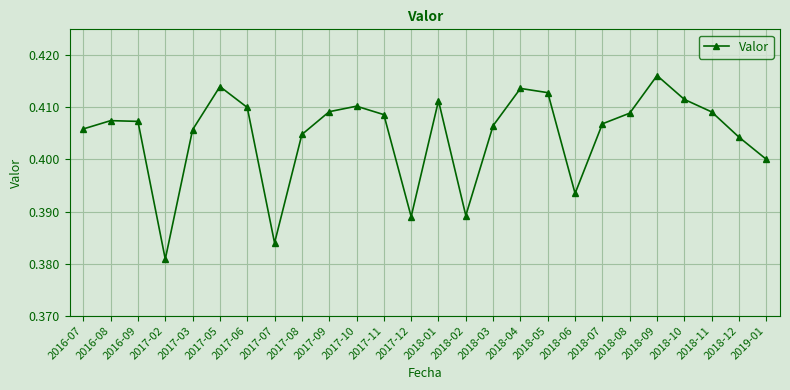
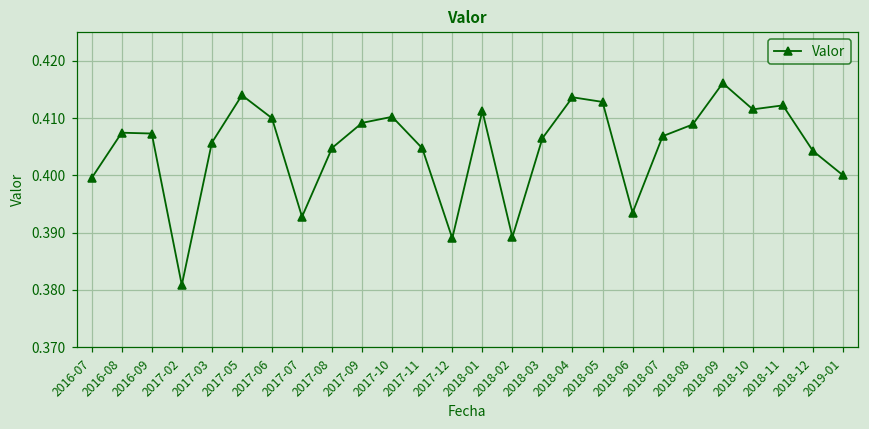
  {
-   "2016-07": 0.406,
+   "2016-07": 0.400,
    "2016-08": 0.407,
    "2016-09": 0.407,
    "2017-02": 0.381,
    "2017-03": 0.406,
    "2017-05": 0.414,
    "2017-06": 0.410,
-   "2017-07": 0.384,
+   "2017-07": 0.393,
    "2017-08": 0.405,
    "2017-09": 0.409,
    "2017-10": 0.410,
-   "2017-11": 0.409,
+   "2017-11": 0.405,
    "2017-12": 0.389,
    "2018-01": 0.411,
    "2018-02": 0.389,
    "2018-03": 0.407,
    "2018-04": 0.414,
    "2018-05": 0.413,
    "2018-06": 0.393,
    "2018-07": 0.407,
    "2018-08": 0.409,
    "2018-09": 0.416,
    "2018-10": 0.412,
-   "2018-11": 0.409,
+   "2018-11": 0.412,
    "2018-12": 0.404,
    "2019-01": 0.400
  }
